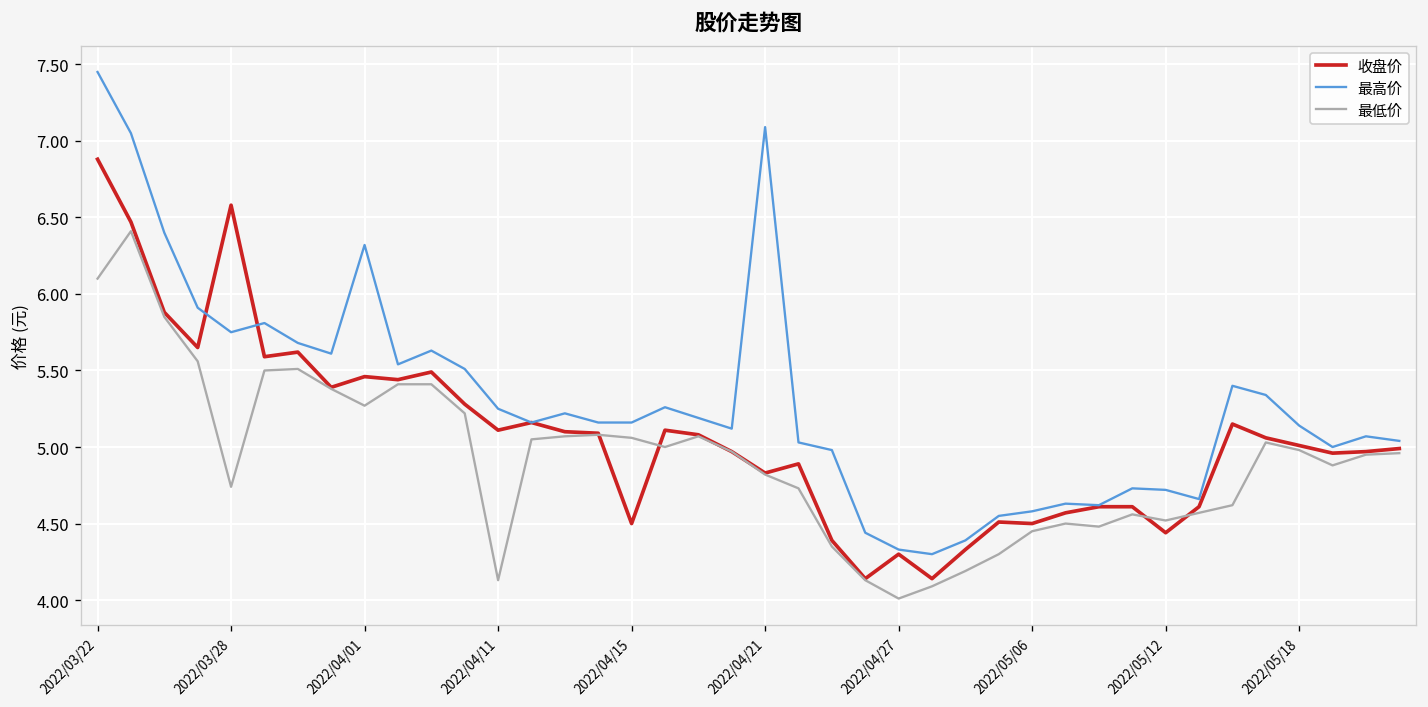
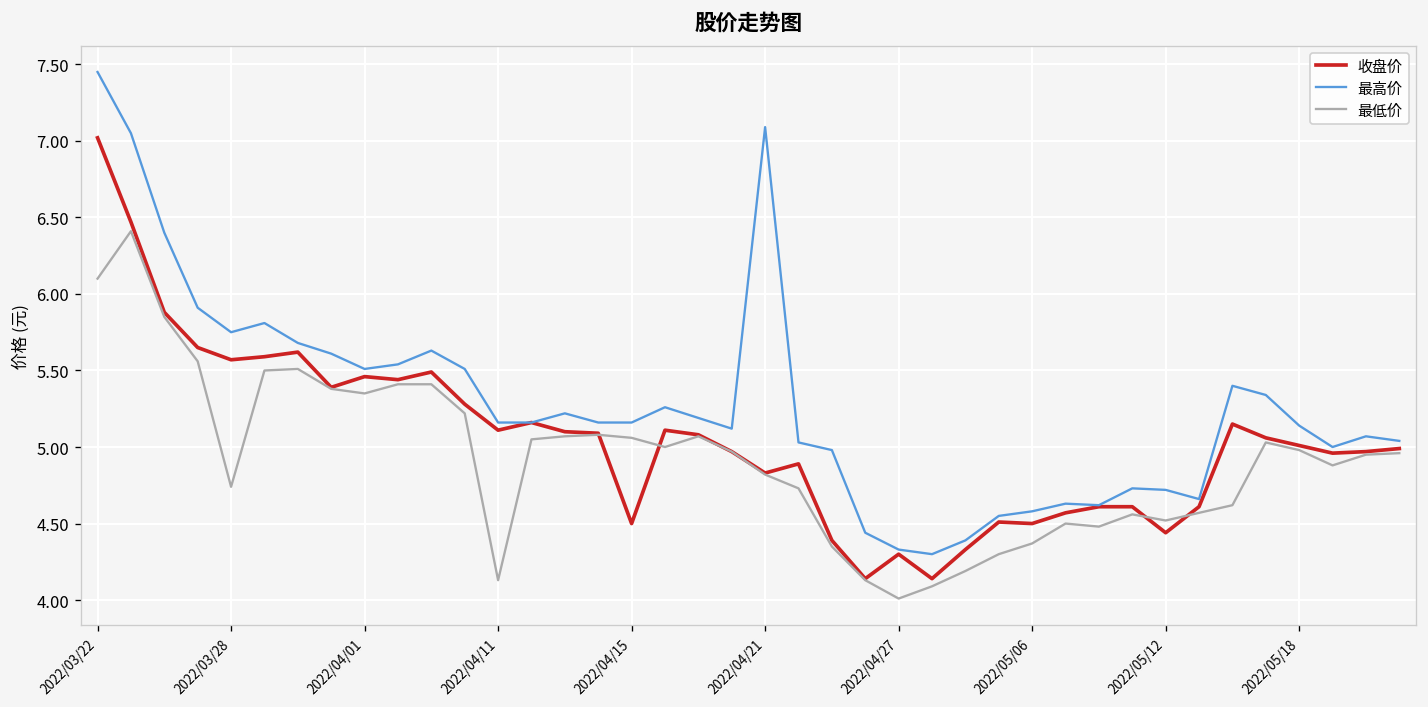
  {
    "收盘价": {
-     "2022/03/22": 6.88,
-     "2022/03/28": 6.58,
+     "2022/03/22": 7.02,
+     "2022/03/28": 5.57,
      "2022/04/01": 5.46,
      "2022/04/11": 5.11,
      "2022/04/15": 4.50,
      "2022/04/27": 4.30,
      "2022/05/06": 4.50,
      "2022/05/12": 4.44,
      "2022/05/18": 5.01
    },
    "最高价": {
      "2022/03/22": 7.45,
      "2022/03/28": 5.75,
-     "2022/04/01": 6.32,
-     "2022/04/11": 5.25,
+     "2022/04/01": 5.51,
+     "2022/04/11": 5.16,
      "2022/04/15": 5.16,
      "2022/04/21": 7.09,
      "2022/04/27": 4.33,
      "2022/05/06": 4.58,
      "2022/05/12": 4.72,
      "2022/05/18": 5.14
    },
    "最低价": {
      "2022/03/22": 6.10,
      "2022/03/28": 4.74,
-     "2022/04/01": 5.27,
+     "2022/04/01": 5.35,
      "2022/04/11": 4.13,
      "2022/04/15": 5.06,
      "2022/04/27": 4.01,
-     "2022/05/06": 4.45,
+     "2022/05/06": 4.37,
      "2022/05/12": 4.52,
      "2022/05/18": 4.98
    }
  }
